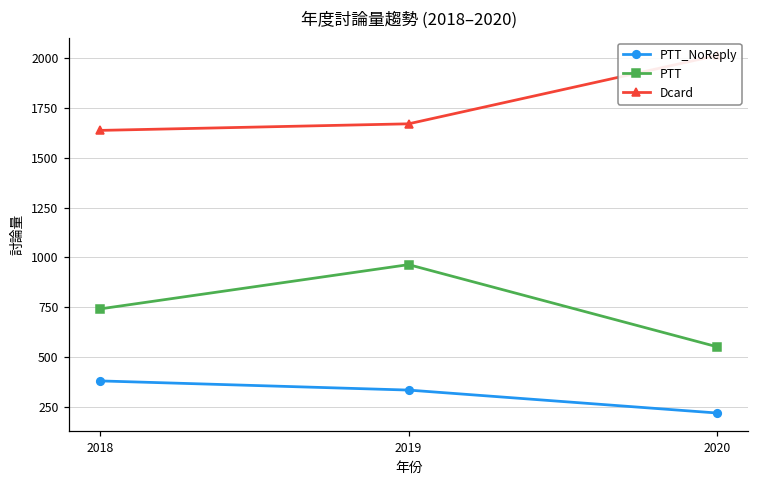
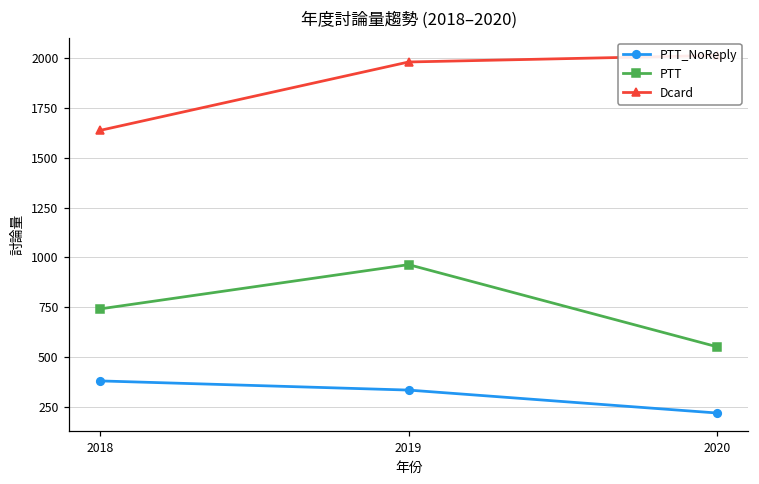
  {
    "PTT_NoReply": {
      "2018": 380,
      "2019": 340,
      "2020": 220
    },
    "PTT": {
      "2018": 740,
      "2019": 960,
      "2020": 550
    },
    "Dcard": {
      "2018": 1640,
-     "2019": 1670
+     "2019": 1980
    }
  }
